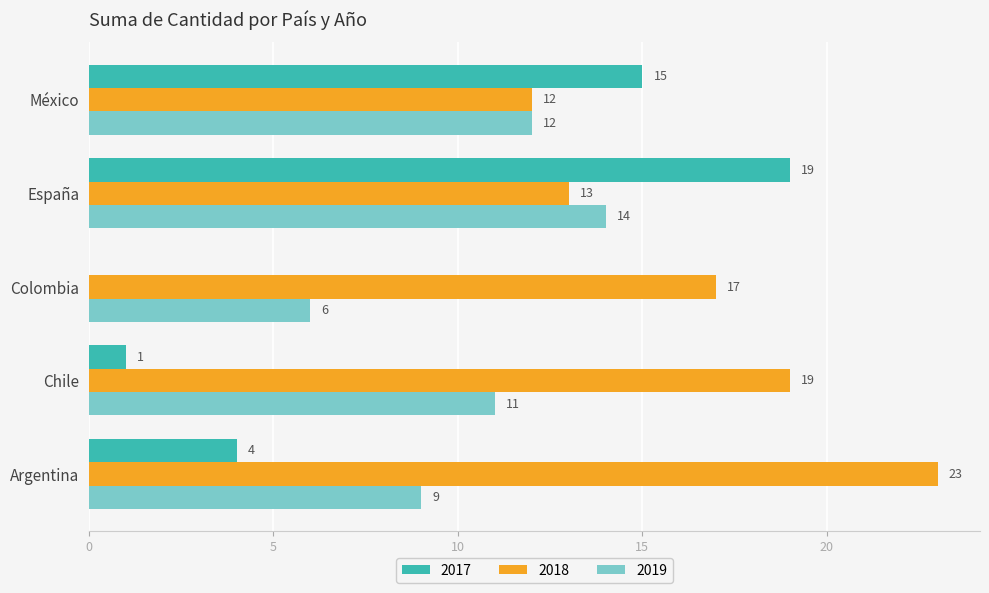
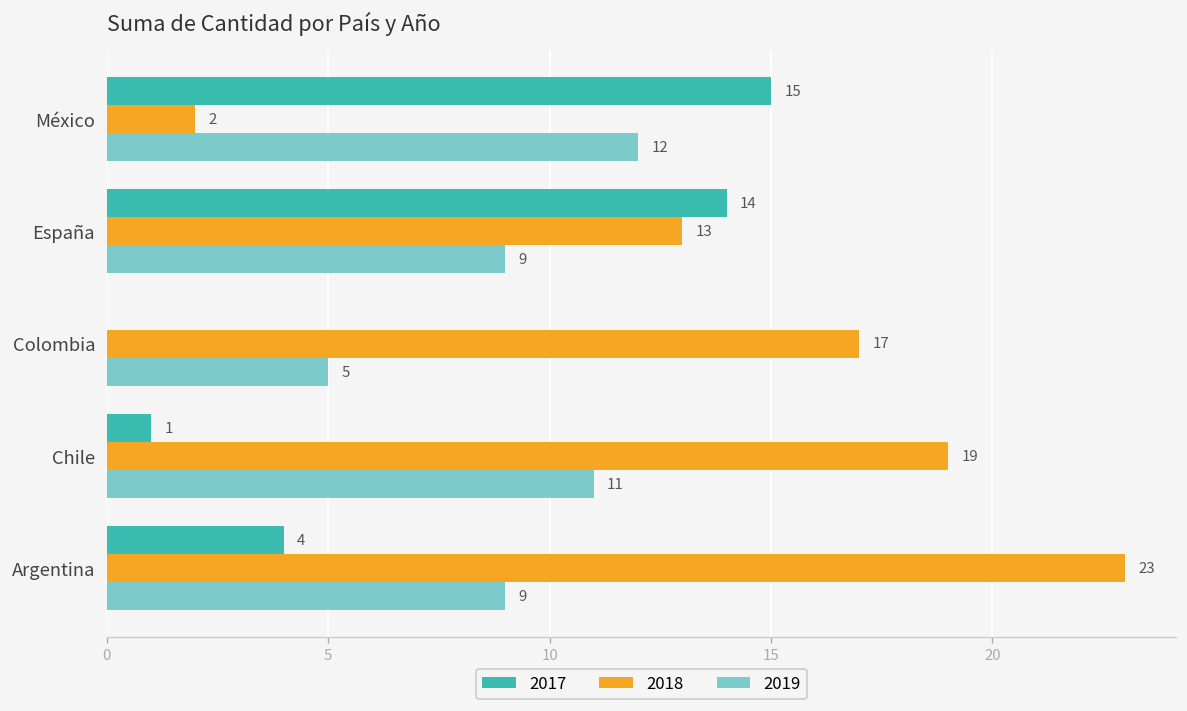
  {
    "2017": {
      "México": 15,
-     "España": 19,
+     "España": 14,
      "Chile": 1,
      "Argentina": 4
    },
    "2018": {
-     "México": 12,
+     "México": 2,
      "España": 13,
      "Colombia": 17,
      "Chile": 19,
      "Argentina": 23
    },
    "2019": {
      "México": 12,
-     "España": 14,
-     "Colombia": 6,
+     "España": 9,
+     "Colombia": 5,
      "Chile": 11,
      "Argentina": 9
    }
  }
